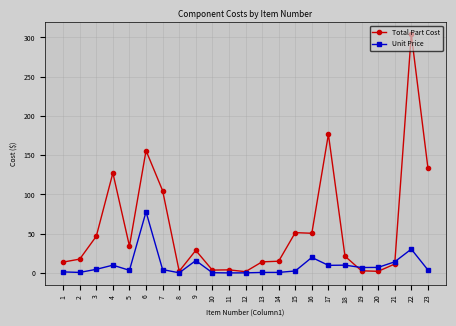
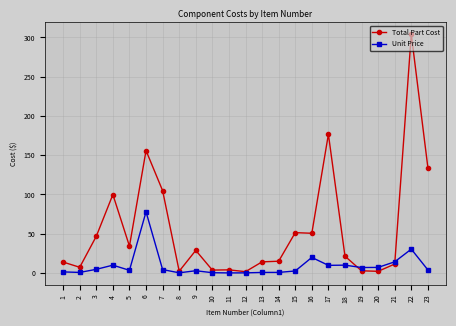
  {
    "Total Part Cost": {
      "1": 10,
-     "2": 20,
+     "2": 10,
      "3": 50,
-     "4": 130,
+     "4": 100,
      "5": 30,
      "6": 160,
      "7": 100,
      "9": 30,
      "10": 0,
      "11": 0,
      "13": 10,
      "14": 20,
      "15": 50,
      "16": 50,
      "17": 180,
      "18": 20,
      "19": 0,
      "20": 0,
      "23": 130
    },
    "Unit Price": {
      "1": 0,
      "2": 0,
      "3": 0,
      "4": 10,
      "5": 0,
      "6": 80,
      "7": 0,
-     "9": 20,
+     "9": 0,
      "10": 0,
      "11": 0,
      "13": 0,
      "14": 0,
      "15": 0,
      "16": 20,
      "17": 10,
      "18": 10,
      "19": 10,
      "20": 10,
      "22": 30,
      "23": 0
    }
  }
